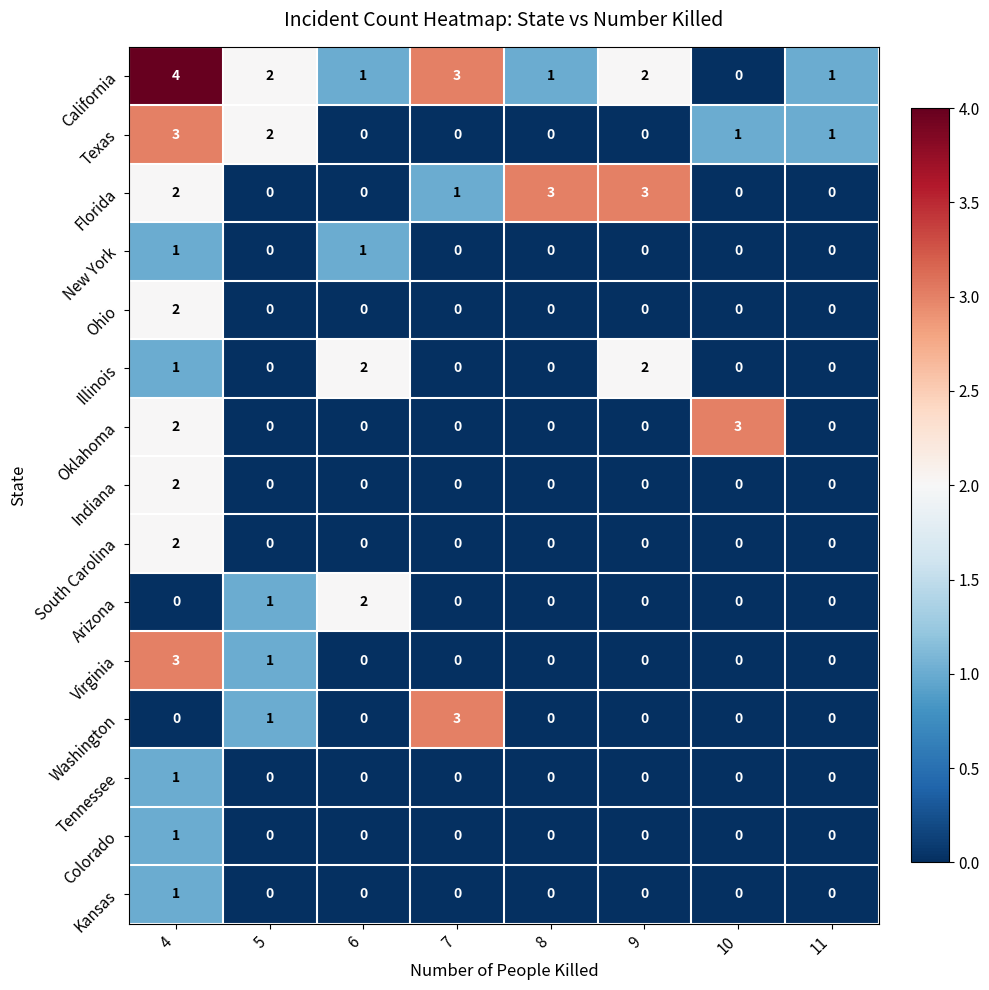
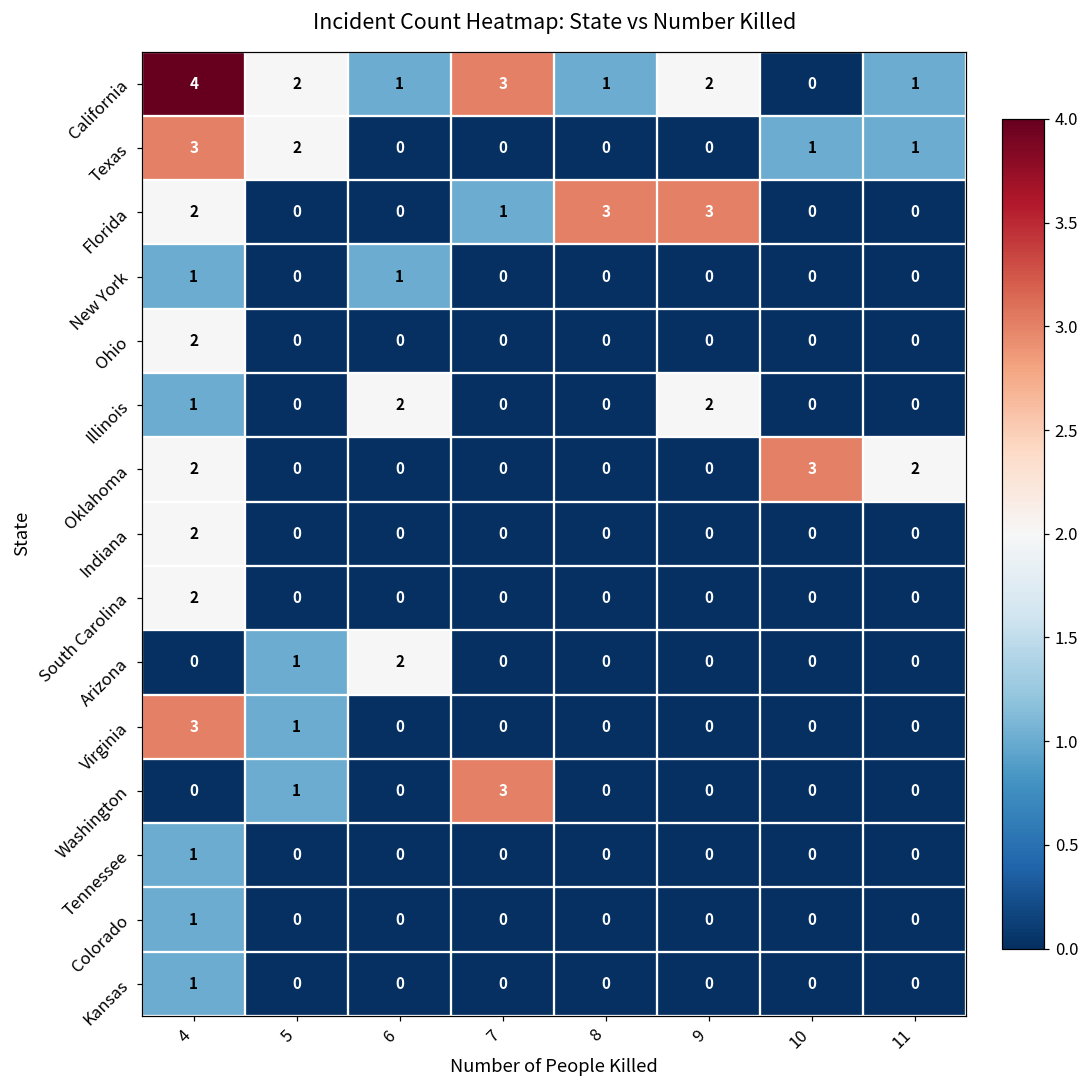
  {
    "California": {
      "4": 4,
      "5": 2,
      "6": 1,
      "7": 3,
      "8": 1,
      "9": 2,
      "10": 0,
      "11": 1
    },
    "Texas": {
      "4": 3,
      "5": 2,
      "6": 0,
      "7": 0,
      "8": 0,
      "9": 0,
      "10": 1,
      "11": 1
    },
    "Florida": {
      "4": 2,
      "5": 0,
      "6": 0,
      "7": 1,
      "8": 3,
      "9": 3,
      "10": 0,
      "11": 0
    },
    "New York": {
      "4": 1,
      "5": 0,
      "6": 1,
      "7": 0,
      "8": 0,
      "9": 0,
      "10": 0,
      "11": 0
    },
    "Ohio": {
      "4": 2,
      "5": 0,
      "6": 0,
      "7": 0,
      "8": 0,
      "9": 0,
      "10": 0,
      "11": 0
    },
    "Illinois": {
      "4": 1,
      "5": 0,
      "6": 2,
      "7": 0,
      "8": 0,
      "9": 2,
      "10": 0,
      "11": 0
    },
    "Oklahoma": {
      "4": 2,
      "5": 0,
      "6": 0,
      "7": 0,
      "8": 0,
      "9": 0,
      "10": 3,
-     "11": 0
+     "11": 2
    },
    "Indiana": {
      "4": 2,
      "5": 0,
      "6": 0,
      "7": 0,
      "8": 0,
      "9": 0,
      "10": 0,
      "11": 0
    },
    "South Carolina": {
      "4": 2,
      "5": 0,
      "6": 0,
      "7": 0,
      "8": 0,
      "9": 0,
      "10": 0,
      "11": 0
    },
    "Arizona": {
      "4": 0,
      "5": 1,
      "6": 2,
      "7": 0,
      "8": 0,
      "9": 0,
      "10": 0,
      "11": 0
    },
    "Virginia": {
      "4": 3,
      "5": 1,
      "6": 0,
      "7": 0,
      "8": 0,
      "9": 0,
      "10": 0,
      "11": 0
    },
    "Washington": {
      "4": 0,
      "5": 1,
      "6": 0,
      "7": 3,
      "8": 0,
      "9": 0,
      "10": 0,
      "11": 0
    },
    "Tennessee": {
      "4": 1,
      "5": 0,
      "6": 0,
      "7": 0,
      "8": 0,
      "9": 0,
      "10": 0,
      "11": 0
    },
    "Colorado": {
      "4": 1,
      "5": 0,
      "6": 0,
      "7": 0,
      "8": 0,
      "9": 0,
      "10": 0,
      "11": 0
    },
    "Kansas": {
      "4": 1,
      "5": 0,
      "6": 0,
      "7": 0,
      "8": 0,
      "9": 0,
      "10": 0,
      "11": 0
    }
  }
